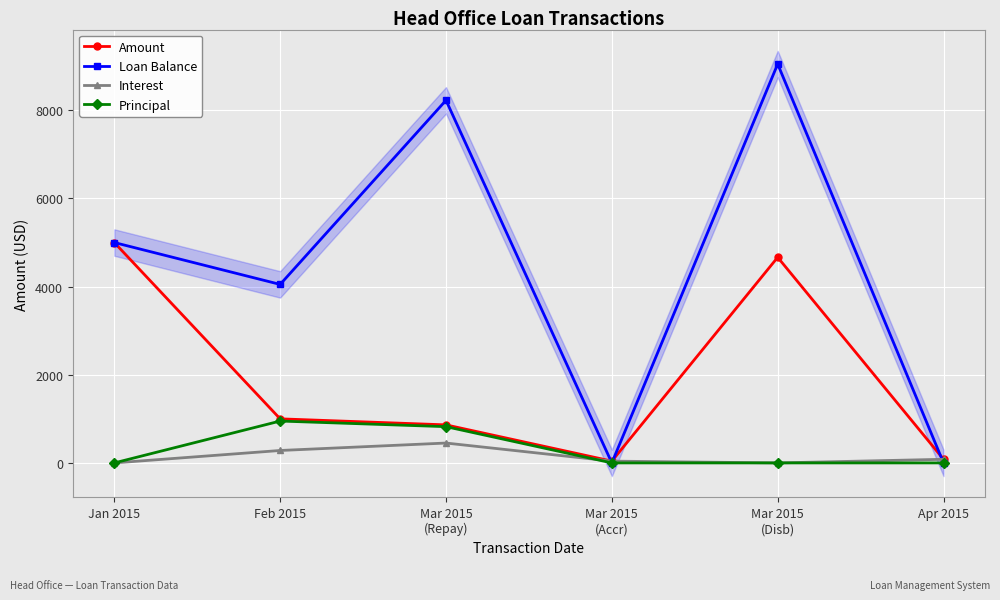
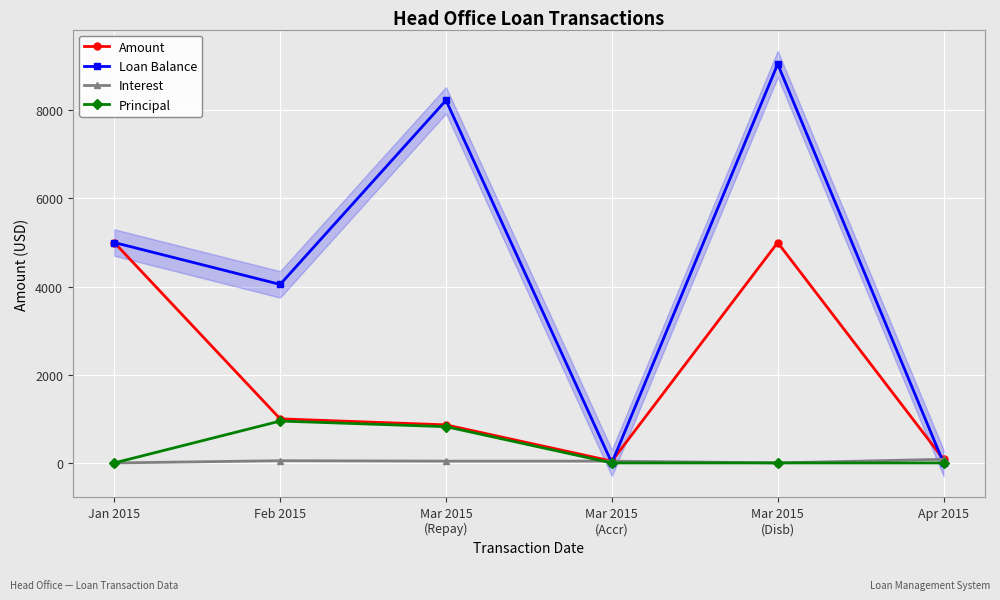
  {
    "Amount": {
-     "Mar 2015 (Disb)": 4700
+     "Mar 2015 (Disb)": 5000
    },
    "Interest": {
-     "Feb 2015": 300,
-     "Mar 2015 (Repay)": 500
+     "Feb 2015": 100,
+     "Mar 2015 (Repay)": 0
    }
  }
